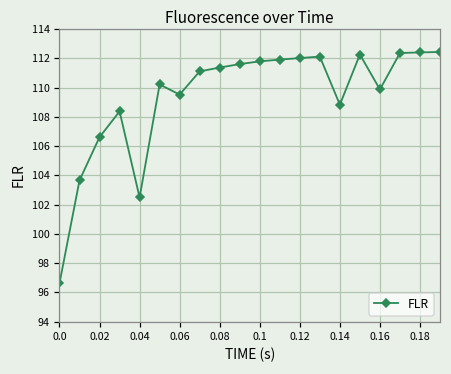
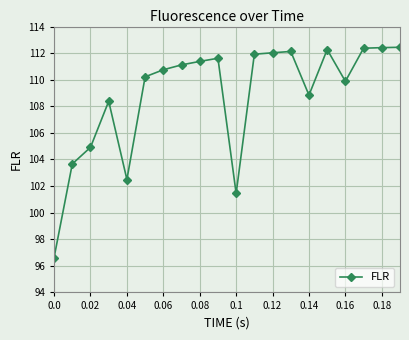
  {
    "0.0": 96.6,
-   "0.02": 106.6,
+   "0.02": 104.9,
    "0.04": 102.5,
-   "0.06": 109.5,
+   "0.06": 110.8,
    "0.08": 111.4,
-   "0.1": 111.8,
+   "0.1": 101.4,
    "0.12": 112.0,
    "0.14": 108.8,
    "0.16": 109.9,
    "0.18": 112.4
  }
